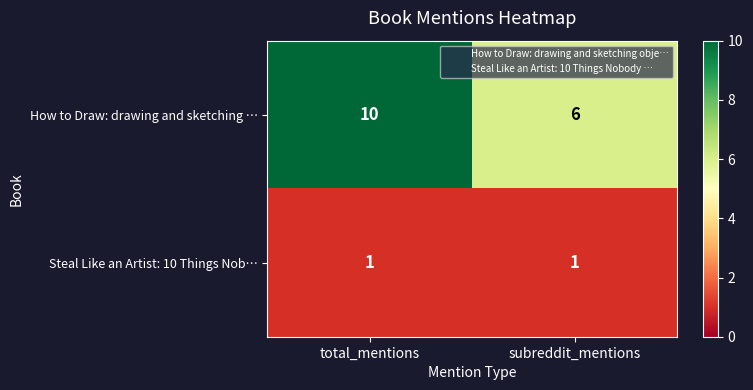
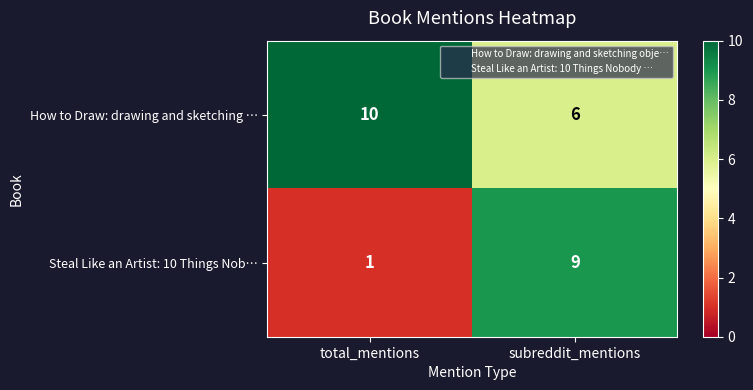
  {
    "How to Draw: drawing and sketching …": {
      "total_mentions": 10,
      "subreddit_mentions": 6
    },
    "Steal Like an Artist: 10 Things Nob…": {
      "total_mentions": 1,
-     "subreddit_mentions": 1
+     "subreddit_mentions": 9
    }
  }
